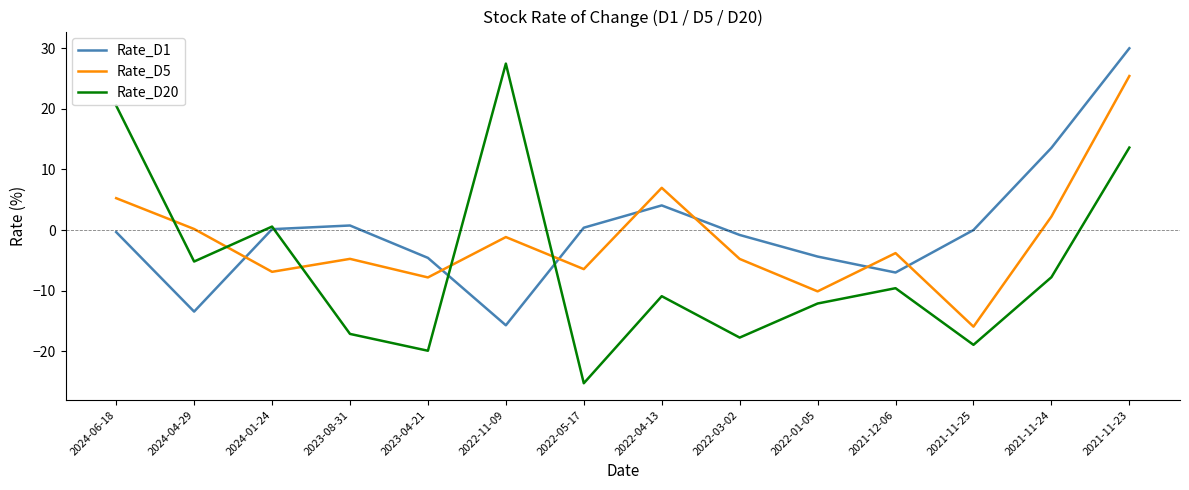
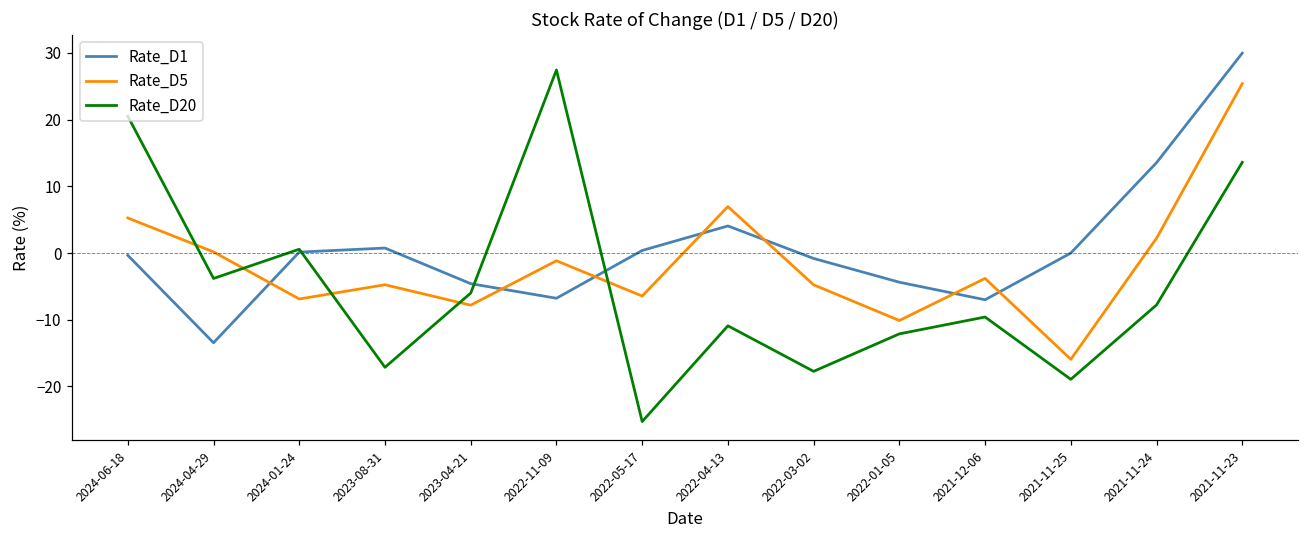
  {
    "Rate_D1": {
      "2024-06-18": 0,
      "2024-04-29": -13,
      "2024-01-24": 0,
      "2023-08-31": 1,
      "2023-04-21": -5,
-     "2022-11-09": -16,
+     "2022-11-09": -7,
      "2022-05-17": 0,
      "2022-04-13": 4,
      "2022-03-02": -1,
      "2022-01-05": -4,
      "2021-12-06": -7,
      "2021-11-25": 0,
      "2021-11-24": 14,
      "2021-11-23": 30
    },
    "Rate_D5": {
      "2024-06-18": 5,
      "2024-04-29": 0,
      "2024-01-24": -7,
      "2023-08-31": -5,
      "2023-04-21": -8,
      "2022-11-09": -1,
      "2022-05-17": -6,
      "2022-04-13": 7,
      "2022-03-02": -5,
      "2022-01-05": -10,
      "2021-12-06": -4,
      "2021-11-25": -16,
      "2021-11-24": 2,
      "2021-11-23": 25
    },
    "Rate_D20": {
      "2024-06-18": 21,
-     "2024-04-29": -5,
+     "2024-04-29": -4,
      "2024-01-24": 1,
      "2023-08-31": -17,
-     "2023-04-21": -20,
+     "2023-04-21": -6,
      "2022-11-09": 27,
      "2022-05-17": -25,
      "2022-04-13": -11,
      "2022-03-02": -18,
      "2022-01-05": -12,
      "2021-12-06": -10,
      "2021-11-25": -19,
      "2021-11-24": -8,
      "2021-11-23": 14
    }
  }
